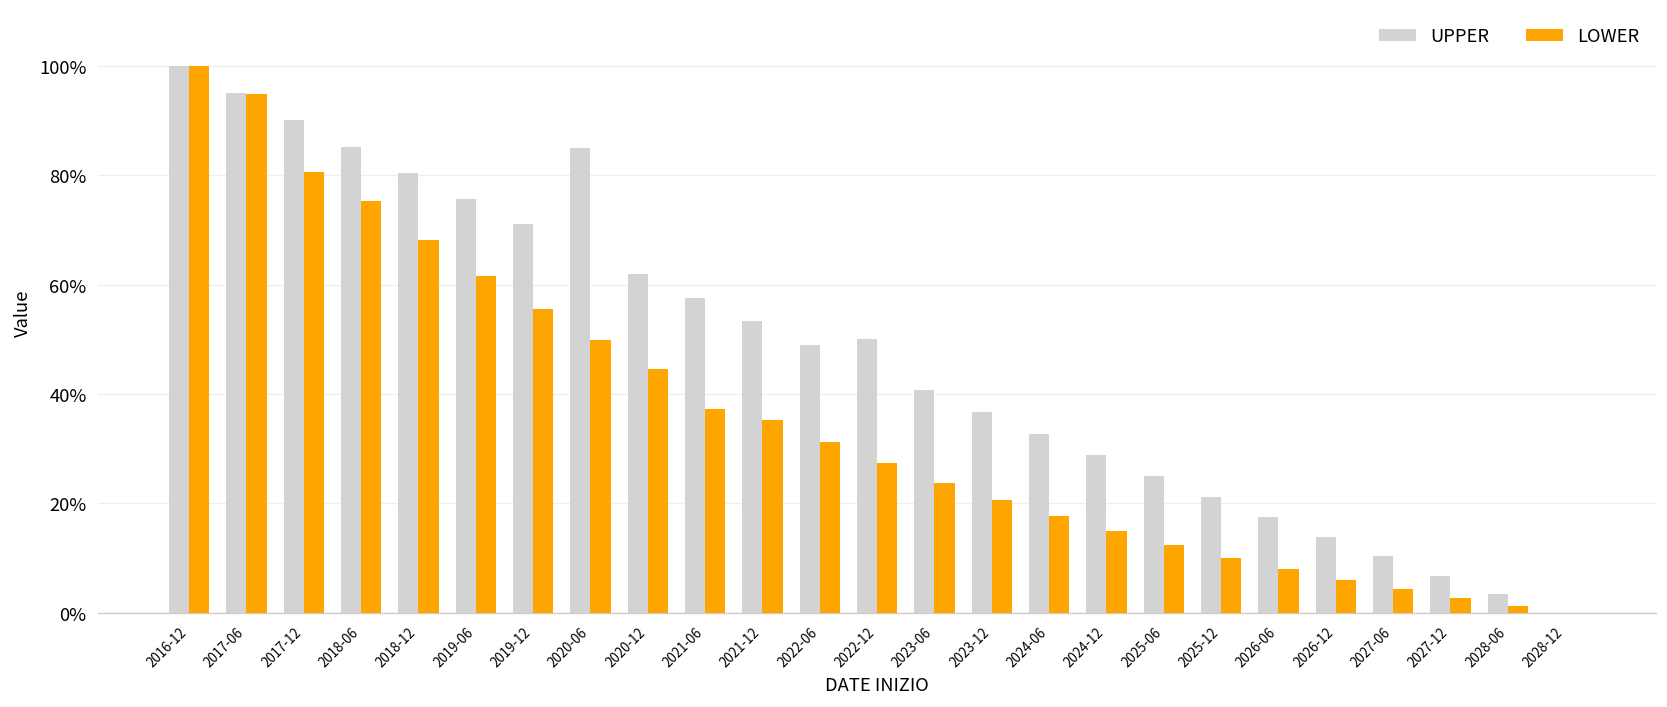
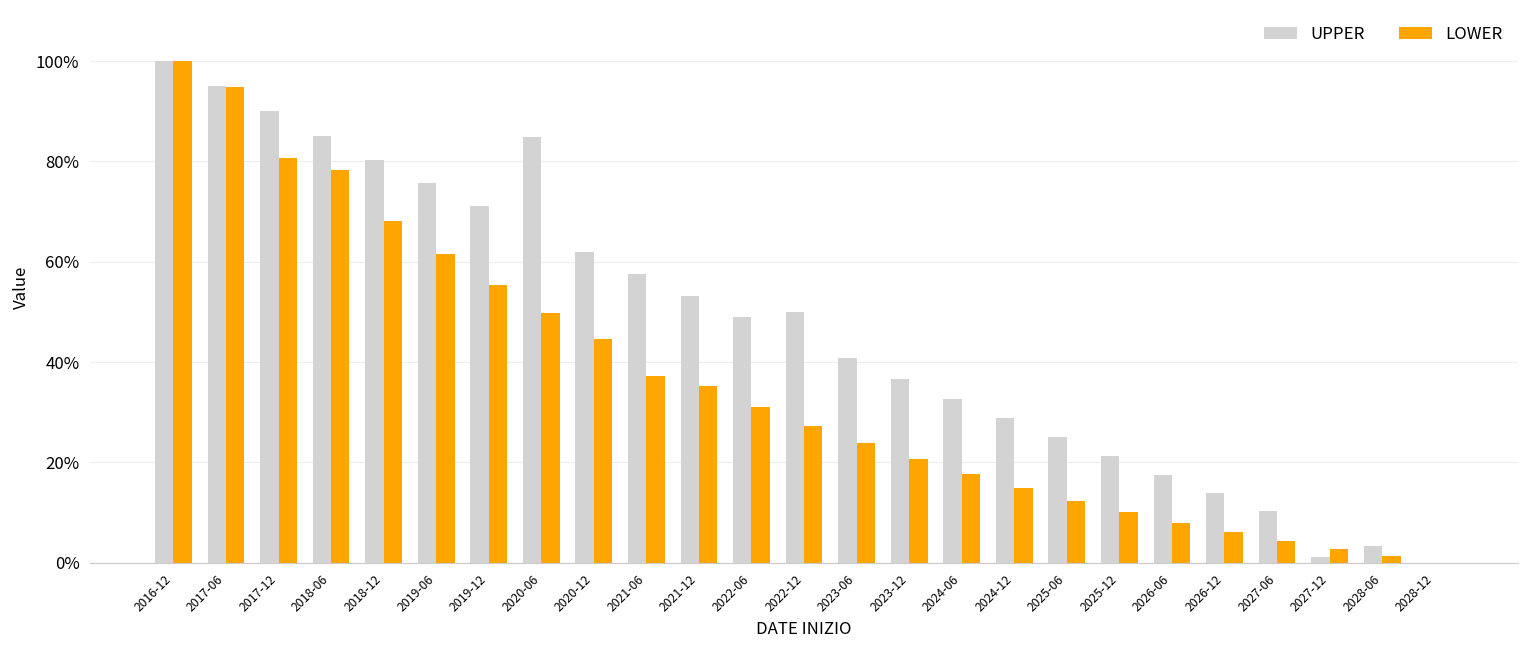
  {
    "UPPER": {
      "2016-12": "100%",
      "2017-06": "95%",
      "2017-12": "90%",
      "2018-06": "85%",
      "2018-12": "80%",
      "2019-06": "76%",
      "2019-12": "71%",
      "2020-06": "85%",
      "2020-12": "62%",
      "2021-06": "58%",
      "2021-12": "53%",
      "2022-06": "49%",
      "2022-12": "50%",
      "2023-06": "41%",
      "2023-12": "37%",
      "2024-06": "33%",
      "2024-12": "29%",
      "2025-06": "25%",
      "2025-12": "21%",
      "2026-06": "18%",
      "2026-12": "14%",
      "2027-06": "10%",
-     "2027-12": "7%",
+     "2027-12": "1%",
      "2028-06": "3%",
      "2028-12": "0%"
    },
    "LOWER": {
      "2016-12": "100%",
      "2017-06": "95%",
      "2017-12": "81%",
-     "2018-06": "75%",
+     "2018-06": "78%",
      "2018-12": "68%",
      "2019-06": "62%",
      "2019-12": "55%",
      "2020-06": "50%",
      "2020-12": "45%",
      "2021-06": "37%",
      "2021-12": "35%",
      "2022-06": "31%",
      "2022-12": "27%",
      "2023-06": "24%",
      "2023-12": "21%",
      "2024-06": "18%",
      "2024-12": "15%",
      "2025-06": "12%",
      "2025-12": "10%",
      "2026-06": "8%",
      "2026-12": "6%",
      "2027-06": "4%",
      "2027-12": "3%",
      "2028-06": "1%",
      "2028-12": "0%"
    }
  }
